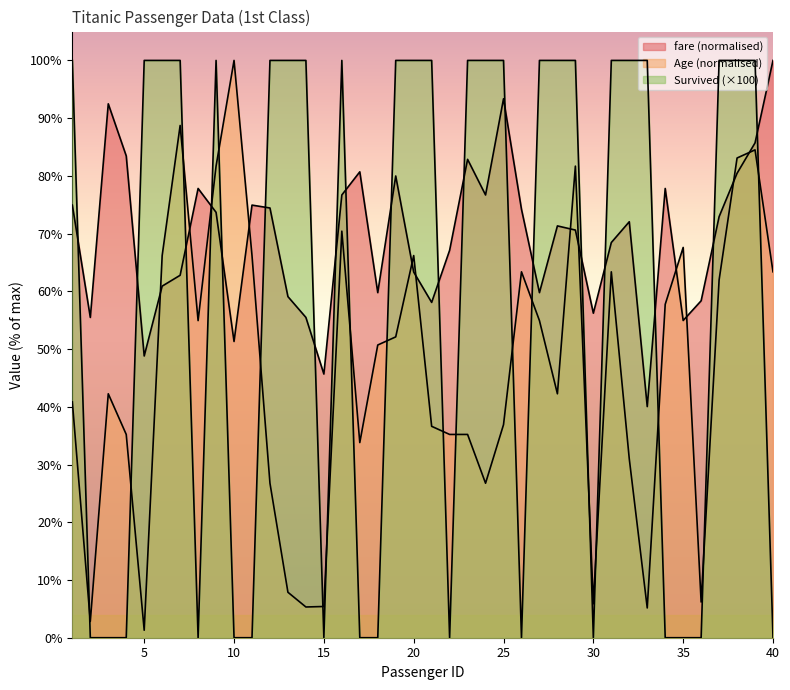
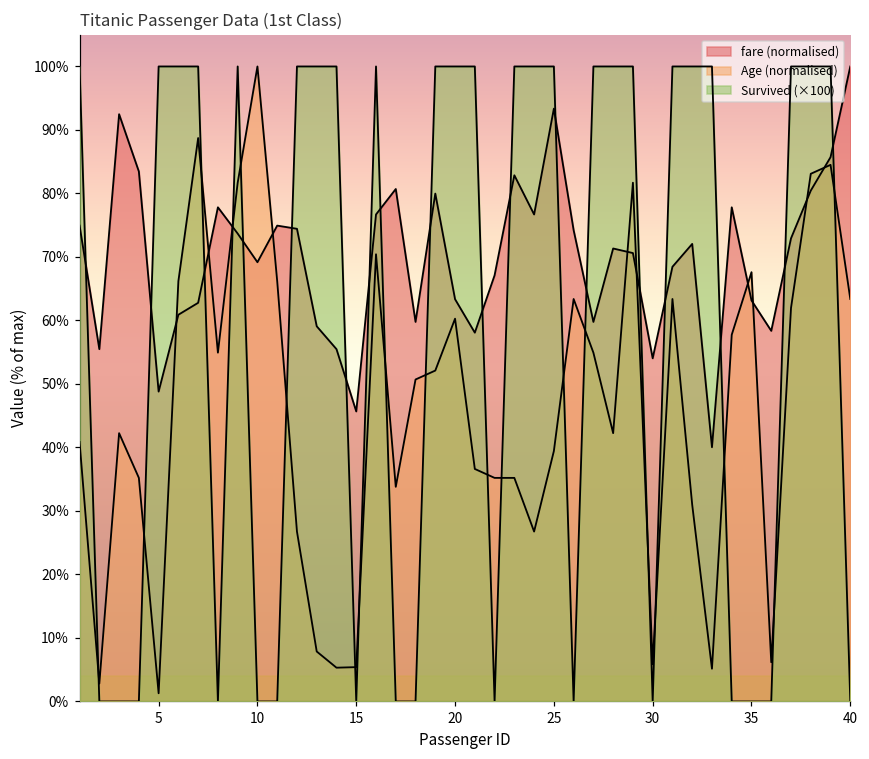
  {
    "fare (normalised)": {
      "5": "49%",
-     "10": "51%",
+     "10": "69%",
      "15": "46%",
      "20": "63%",
      "25": "93%",
-     "30": "56%",
-     "35": "55%",
+     "30": "54%",
+     "35": "63%",
      "40": "100%"
    },
    "Age (normalised)": {
      "10": "100%",
      "15": "5%",
-     "20": "66%",
-     "25": "37%",
+     "20": "60%",
+     "25": "39%",
      "30": "6%",
      "35": "68%",
      "40": "63%"
    },
    "Survived (×100)": {
      "5": "100%",
      "20": "100%",
      "25": "100%"
    }
  }
